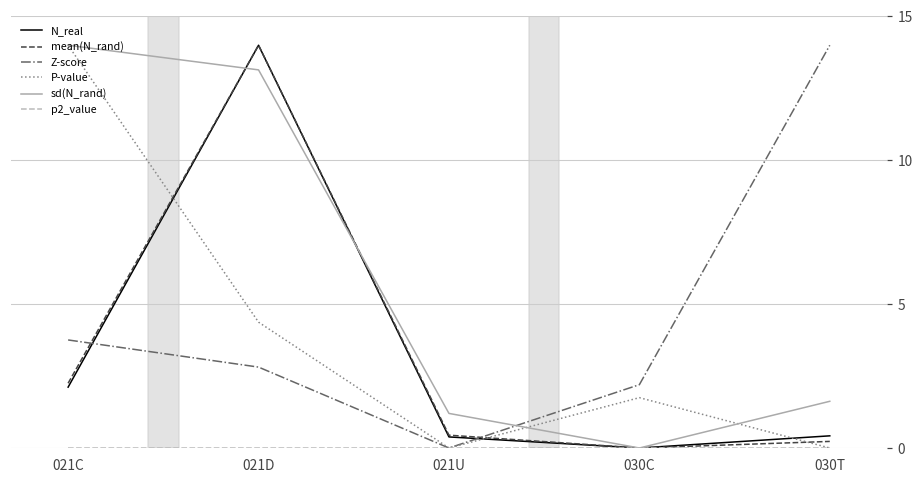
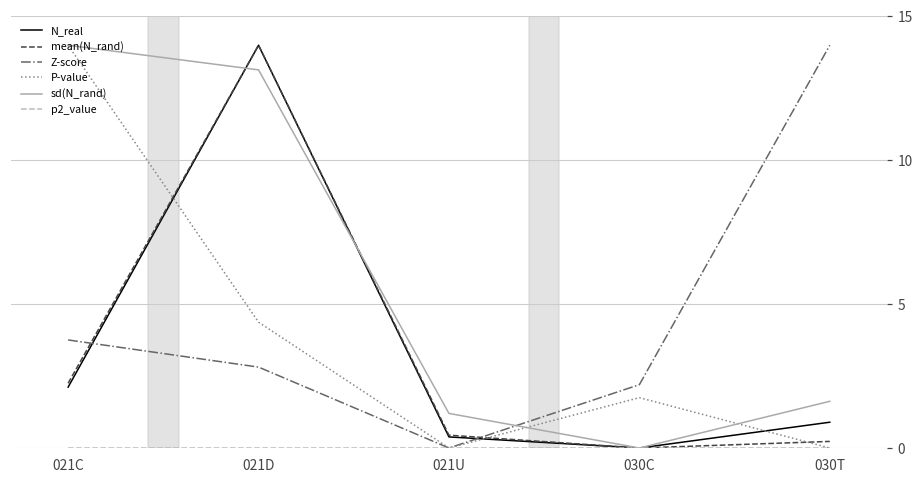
  {
    "N_real": {
      "021C": 2.1,
-     "030T": 0.4
+     "030T": 0.9
    }
  }
